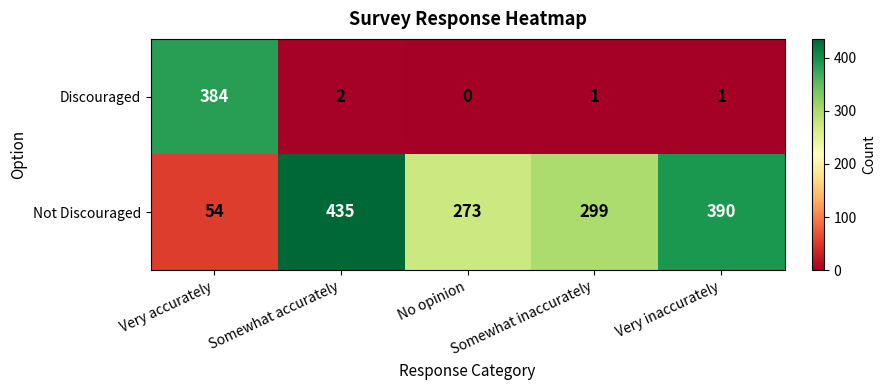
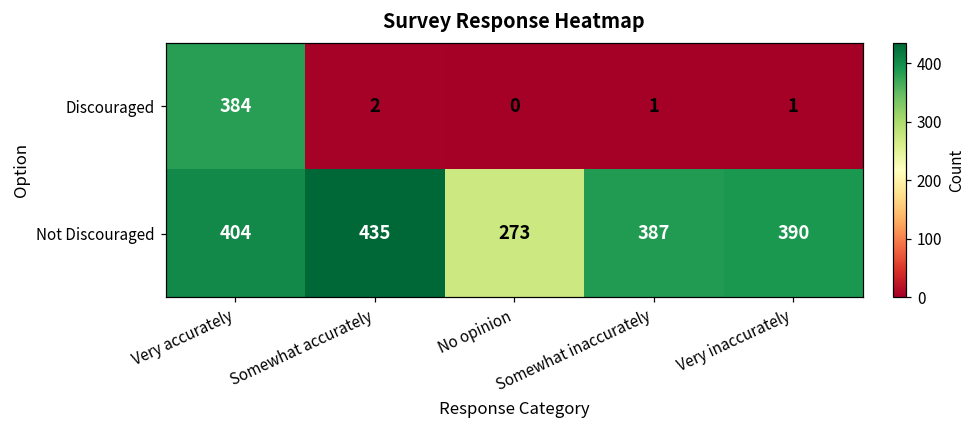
  {
    "Discouraged": {
      "Very accurately": 384,
      "Somewhat accurately": 2,
      "No opinion": 0,
      "Somewhat inaccurately": 1,
      "Very inaccurately": 1
    },
    "Not Discouraged": {
-     "Very accurately": 54,
+     "Very accurately": 404,
      "Somewhat accurately": 435,
      "No opinion": 273,
-     "Somewhat inaccurately": 299,
+     "Somewhat inaccurately": 387,
      "Very inaccurately": 390
    }
  }
